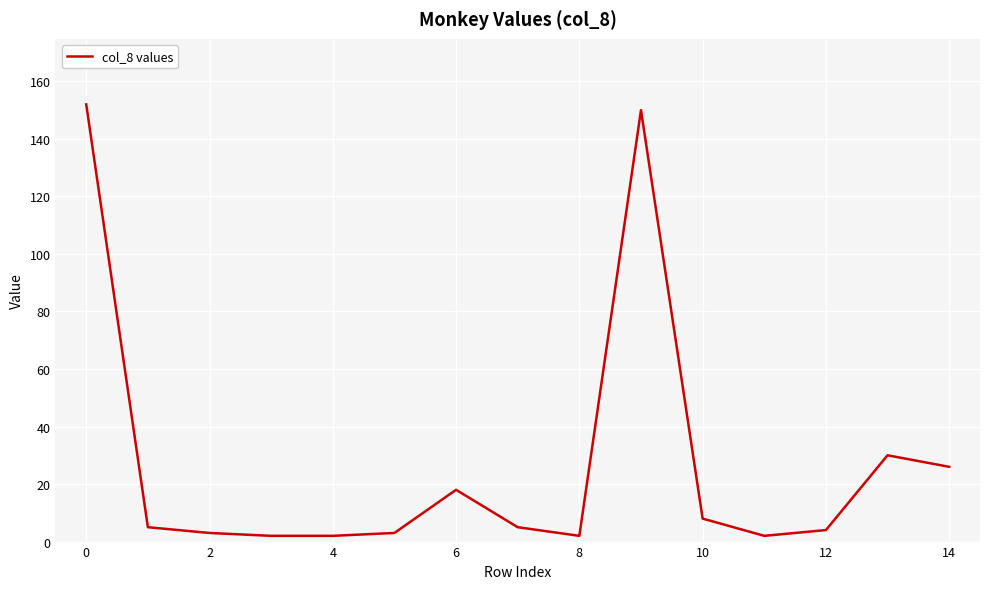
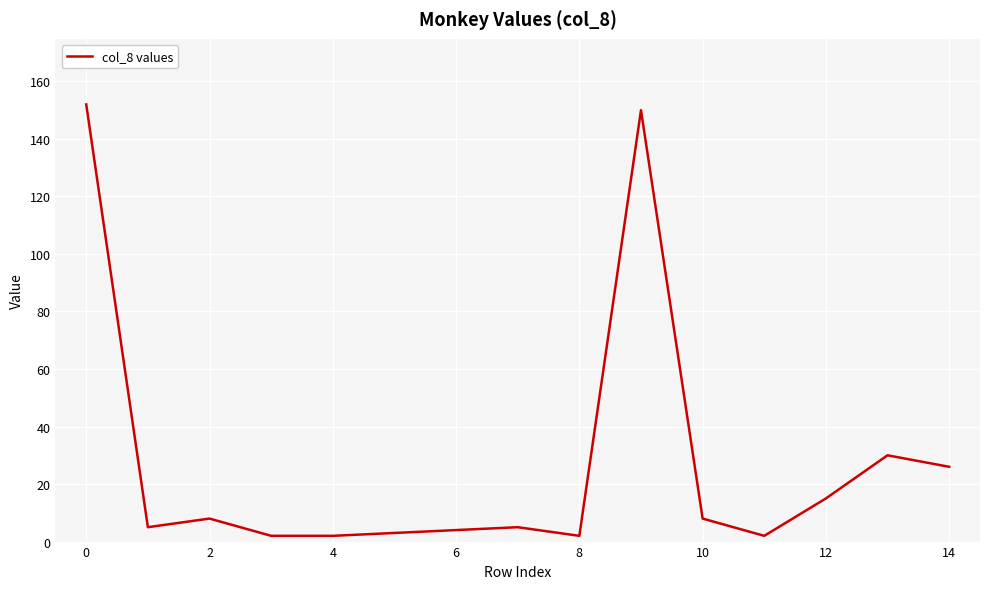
  {
    "0": 152,
-   "2": 3,
+   "2": 8,
    "4": 2,
-   "6": 18,
+   "6": 4,
    "8": 2,
    "10": 8,
-   "12": 4,
+   "12": 15,
    "14": 26
  }
